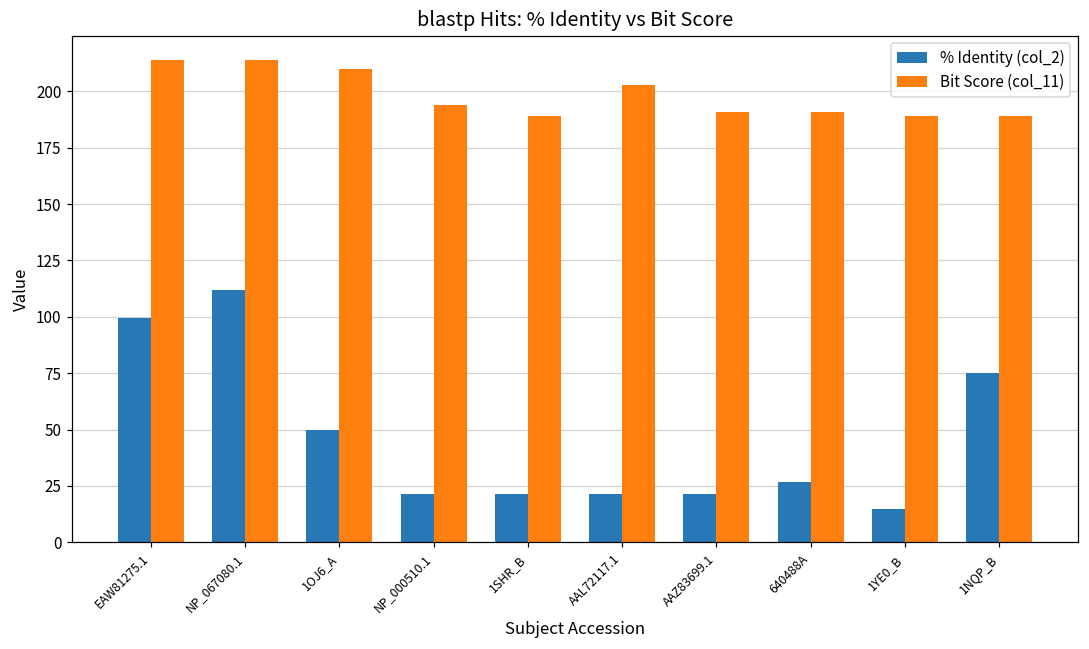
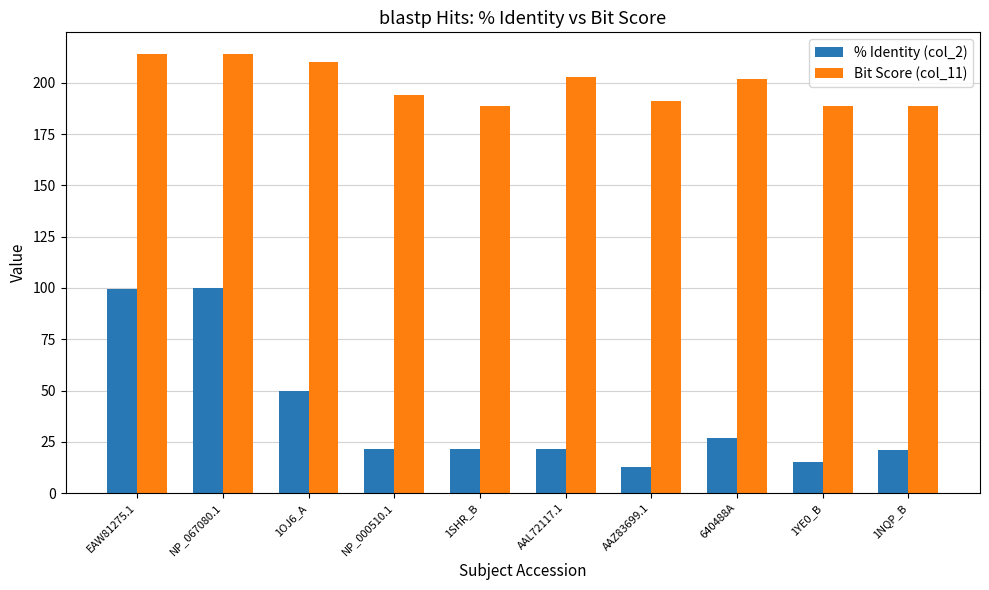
  {
    "% Identity (col_2)": {
      "EAW81275.1": 99,
-     "NP_067080.1": 112,
+     "NP_067080.1": 100,
      "1OJ6_A": 50,
      "NP_000510.1": 22,
      "1SHR_B": 22,
      "AAL72117.1": 22,
-     "AAZ83699.1": 22,
+     "AAZ83699.1": 13,
      "640488A": 27,
      "1YE0_B": 15,
-     "1NQP_B": 75
+     "1NQP_B": 21
    },
    "Bit Score (col_11)": {
      "EAW81275.1": 214,
      "NP_067080.1": 214,
      "1OJ6_A": 210,
      "NP_000510.1": 194,
      "1SHR_B": 189,
      "AAL72117.1": 203,
      "AAZ83699.1": 191,
-     "640488A": 191,
+     "640488A": 202,
      "1YE0_B": 189,
      "1NQP_B": 189
    }
  }
